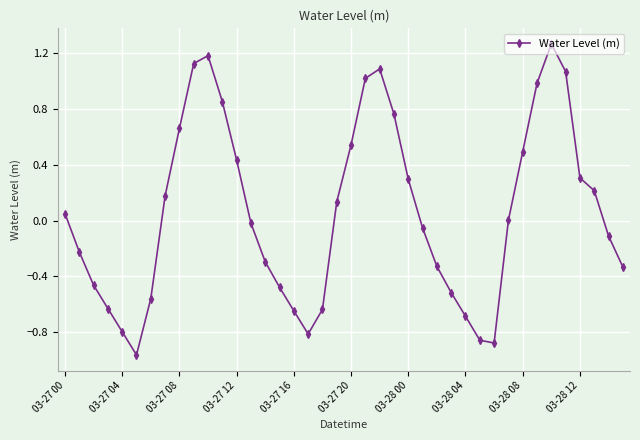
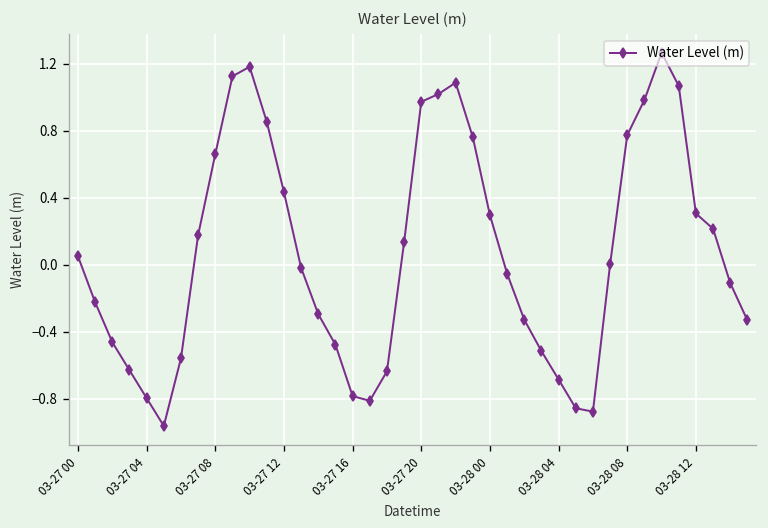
  {
    "03-27 00": 0.05,
    "03-27 04": -0.80,
    "03-27 08": 0.66,
    "03-27 12": 0.43,
-   "03-27 16": -0.65,
-   "03-27 20": 0.54,
+   "03-27 16": -0.78,
+   "03-27 20": 0.97,
    "03-28 00": 0.30,
    "03-28 04": -0.69,
-   "03-28 08": 0.49,
+   "03-28 08": 0.77,
    "03-28 12": 0.31
  }
